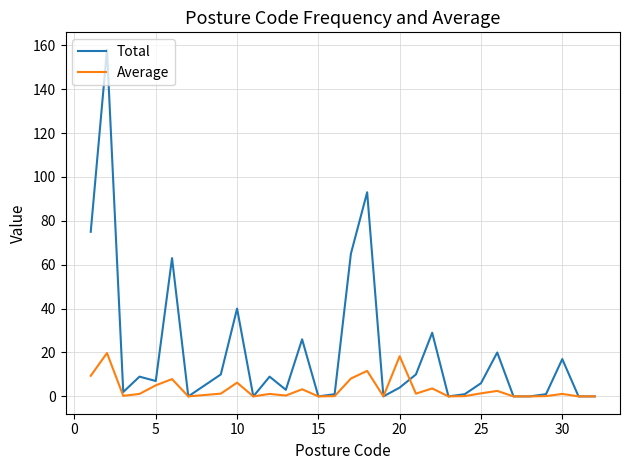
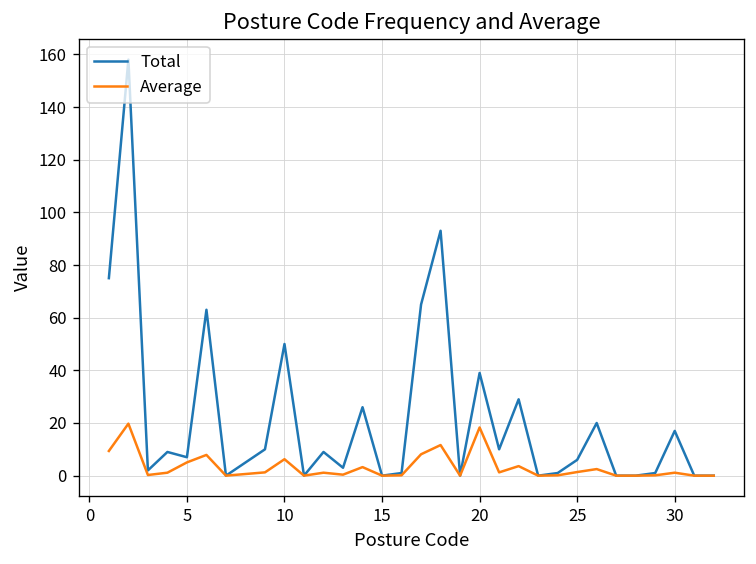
  {
    "Total": {
      "5": 7,
-     "10": 40,
-     "20": 4,
+     "10": 50,
+     "20": 39,
      "25": 6,
      "30": 17
    },
    "Average": {
      "5": 5,
      "10": 6,
      "20": 18,
      "25": 1,
      "30": 1
    }
  }
